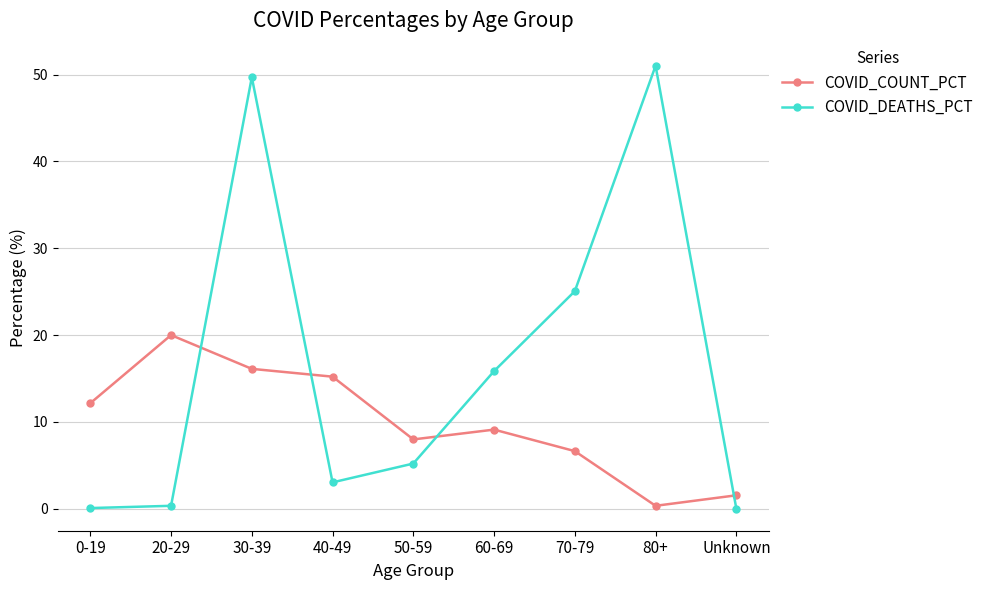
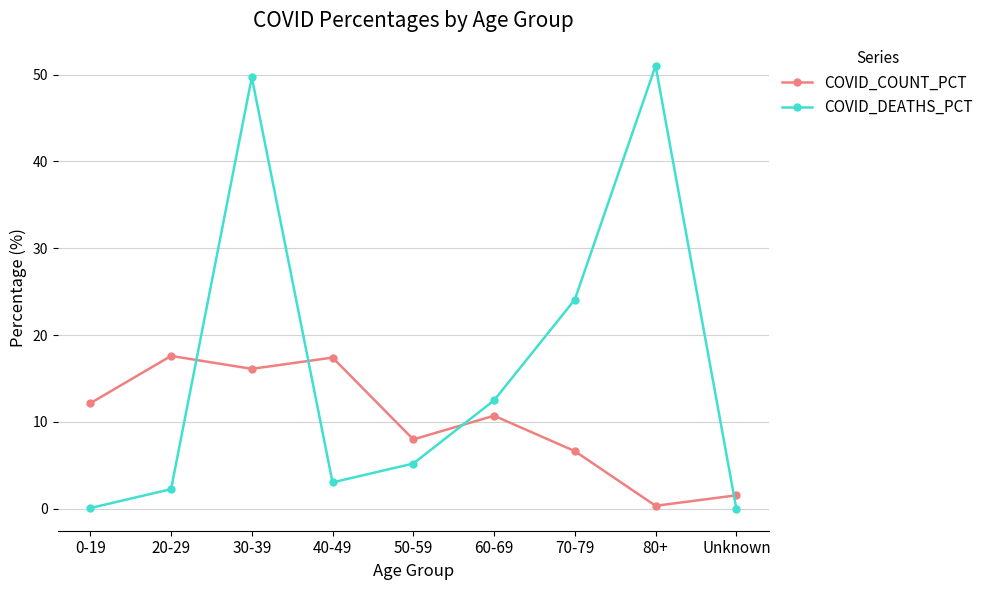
  {
    "COVID_COUNT_PCT": {
      "0-19": 12,
-     "20-29": 20,
+     "20-29": 18,
      "30-39": 16,
-     "40-49": 15,
+     "40-49": 17,
      "50-59": 8,
-     "60-69": 9,
+     "60-69": 11,
      "70-79": 7,
      "80+": 0,
      "Unknown": 2
    },
    "COVID_DEATHS_PCT": {
      "0-19": 0,
-     "20-29": 0,
+     "20-29": 2,
      "30-39": 50,
      "40-49": 3,
      "50-59": 5,
-     "60-69": 16,
-     "70-79": 25,
+     "60-69": 12,
+     "70-79": 24,
      "80+": 51,
      "Unknown": 0
    }
  }
